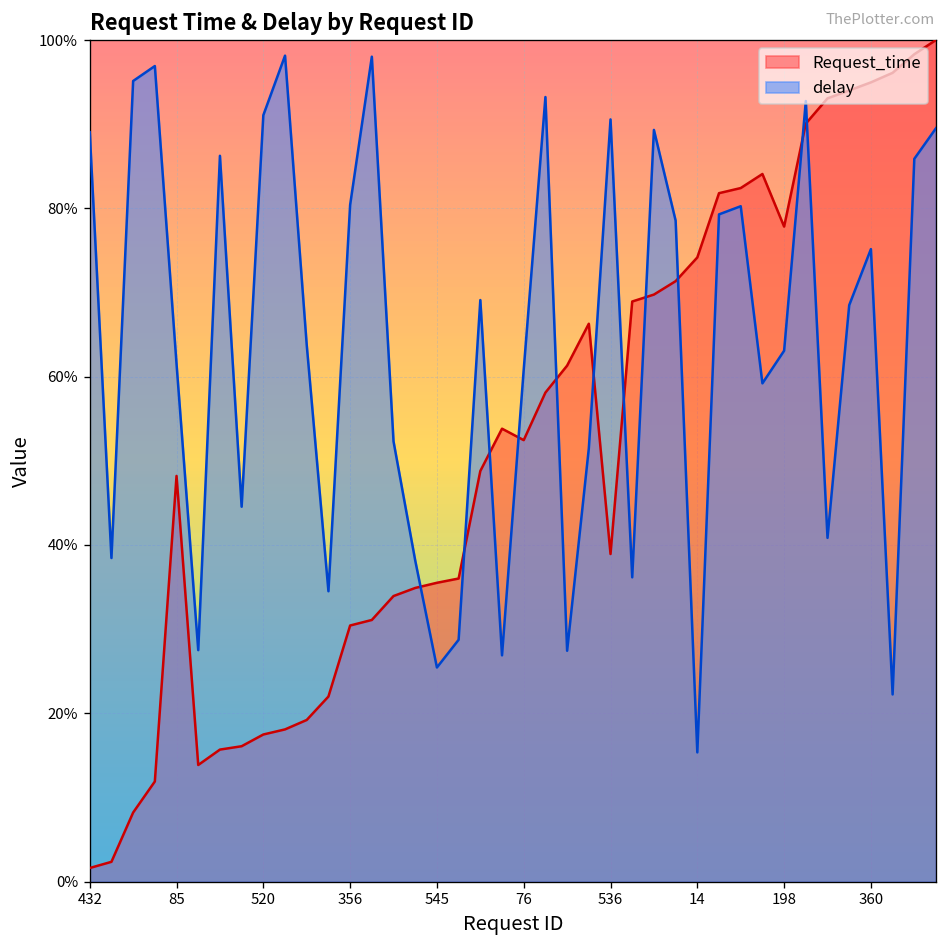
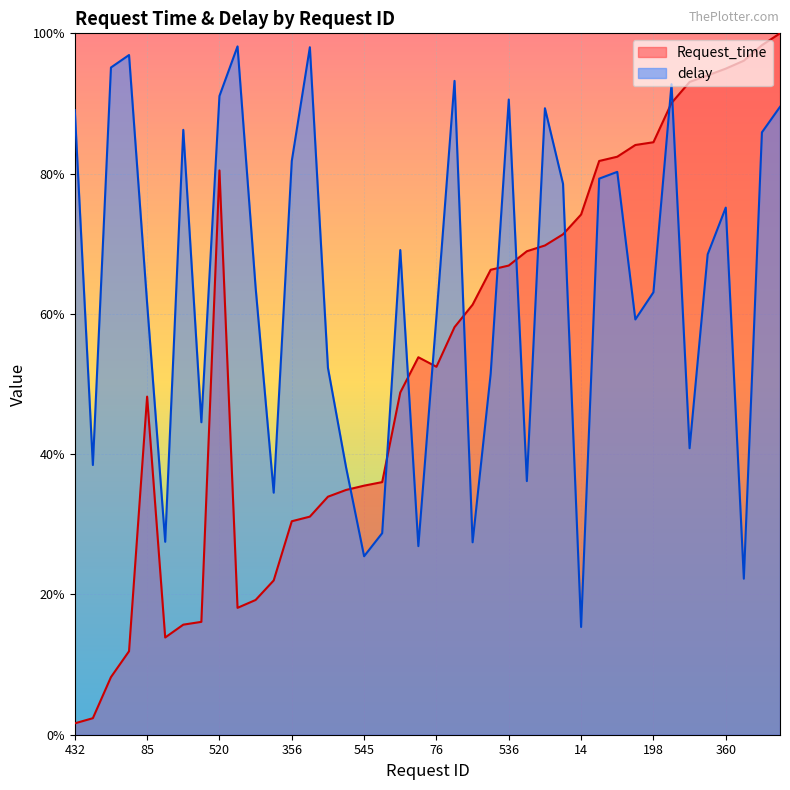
  {
    "Request_time": {
      "432": "2%",
      "85": "48%",
-     "520": "17%",
+     "520": "80%",
      "356": "30%",
      "545": "36%",
      "76": "52%",
-     "536": "39%",
-     "198": "78%"
+     "536": "67%",
+     "198": "84%"
    },
    "delay": {
      "432": "89%",
      "85": "62%",
      "520": "91%",
-     "356": "80%",
+     "356": "82%",
      "545": "25%",
-     "76": "61%",
+     "76": "60%",
      "536": "91%",
      "198": "63%",
      "360": "75%"
    }
  }
